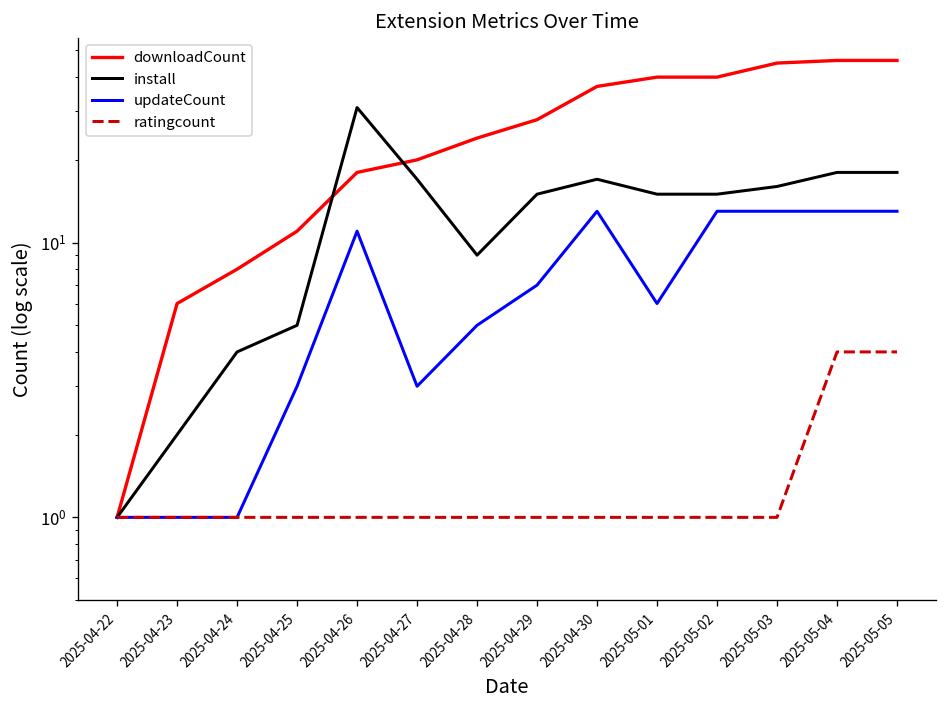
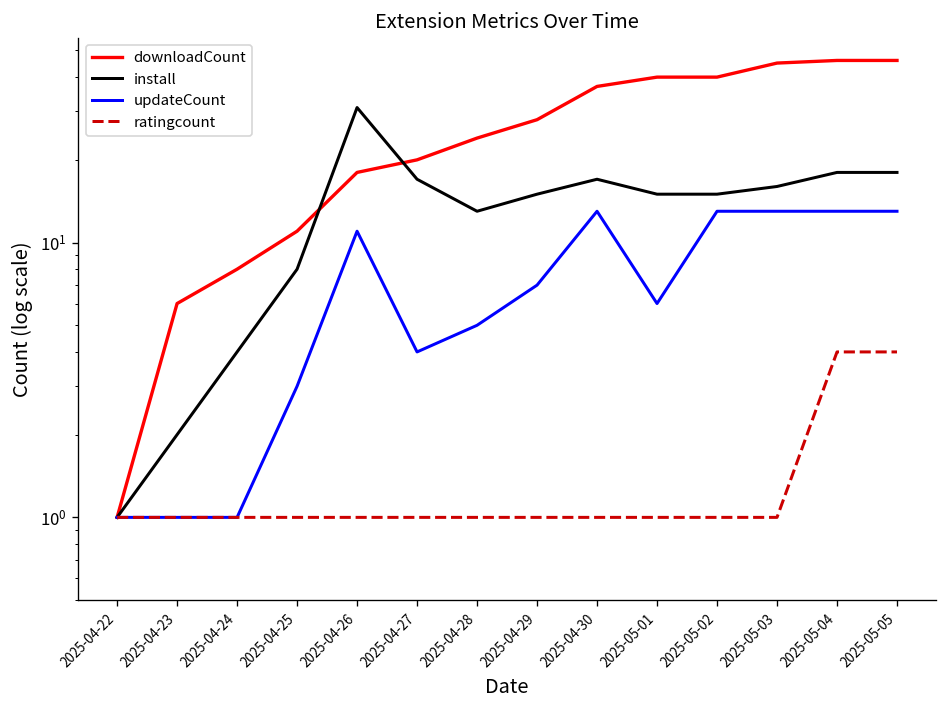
  {
    "install": {
      "2025-04-23": 2,
      "2025-04-24": 4,
-     "2025-04-25": 5,
+     "2025-04-25": 8,
      "2025-04-26": 31,
      "2025-04-27": 17,
-     "2025-04-28": 9,
+     "2025-04-28": 13,
      "2025-04-29": 15,
      "2025-04-30": 17,
      "2025-05-01": 15,
      "2025-05-02": 15,
      "2025-05-03": 16,
      "2025-05-04": 18,
      "2025-05-05": 18
    },
    "updateCount": {
      "2025-04-25": 3,
      "2025-04-26": 11,
-     "2025-04-27": 3,
+     "2025-04-27": 4,
      "2025-04-28": 5,
      "2025-04-29": 7,
      "2025-04-30": 13,
      "2025-05-01": 6,
      "2025-05-02": 13,
      "2025-05-03": 13,
      "2025-05-04": 13,
      "2025-05-05": 13
    }
  }
